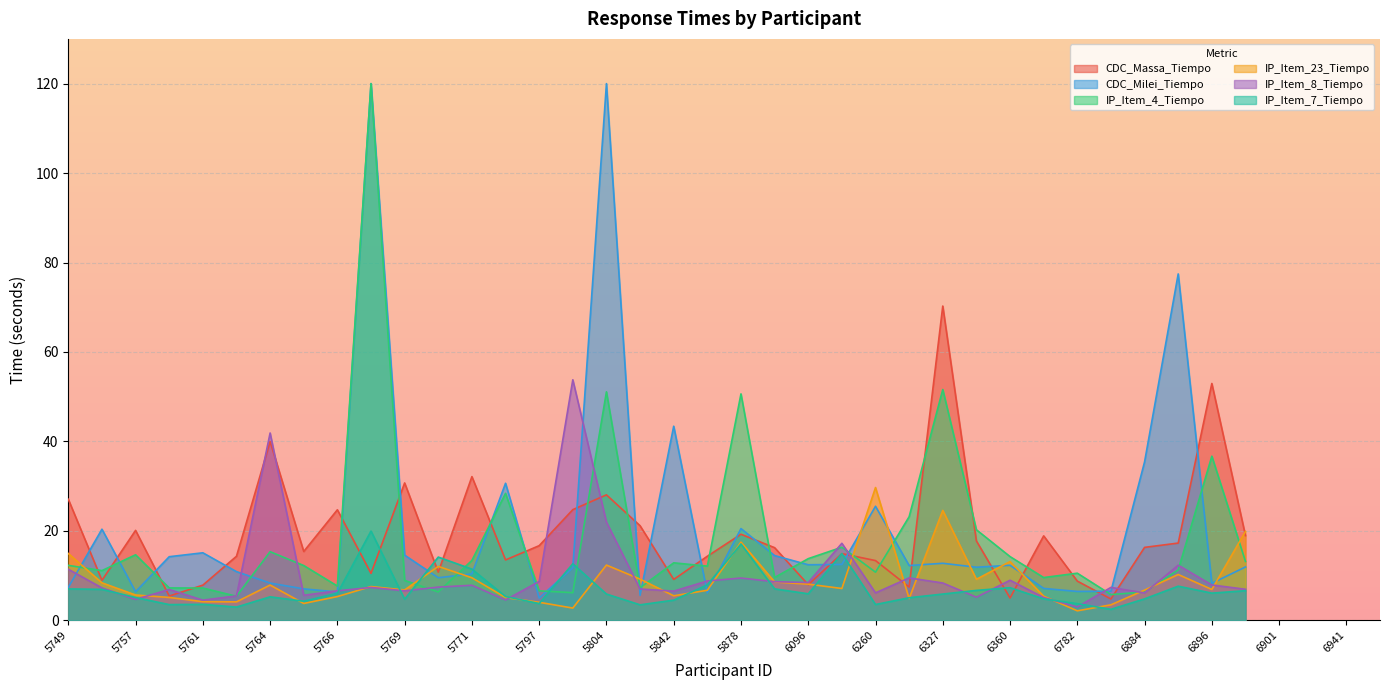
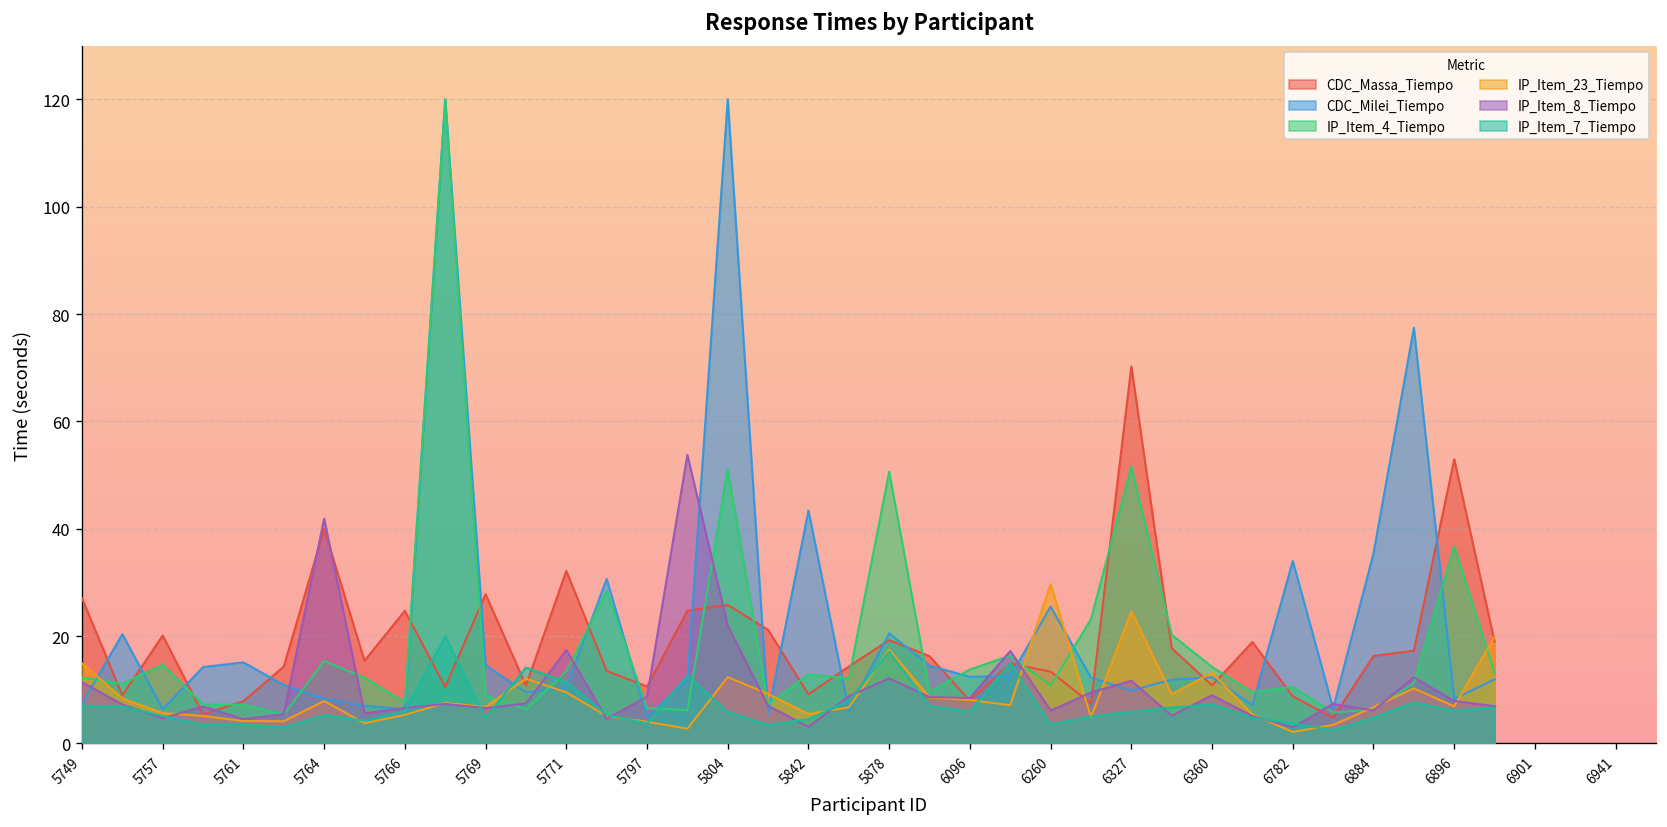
  {
    "CDC_Massa_Tiempo": {
      "5749": 27,
      "5757": 20,
      "5761": 8,
      "5764": 40,
      "5766": 25,
-     "5769": 31,
+     "5769": 28,
      "5771": 32,
-     "5797": 17,
-     "5804": 28,
+     "5797": 11,
+     "5804": 26,
      "5842": 9,
      "5878": 19,
      "6260": 13,
      "6327": 70,
-     "6360": 5,
+     "6360": 11,
      "6782": 9,
      "6884": 16,
      "6896": 53
    },
    "CDC_Milei_Tiempo": {
      "5757": 6,
      "5761": 15,
      "5769": 15,
      "5771": 10,
      "5797": 5,
      "5804": 120,
      "5842": 43,
      "5878": 21,
      "6096": 12,
      "6260": 25,
-     "6327": 13,
+     "6327": 10,
      "6360": 12,
-     "6782": 6,
+     "6782": 34,
      "6884": 35
    },
    "IP_Item_23_Tiempo": {
      "5749": 15,
      "5766": 5,
      "5771": 10,
      "5804": 12,
      "5842": 5,
      "6260": 30,
      "6327": 25,
      "6360": 13,
      "6782": 2,
      "6896": 7
    },
    "IP_Item_8_Tiempo": {
      "5749": 11,
      "5764": 42,
-     "5771": 8,
+     "5771": 17,
      "5797": 9,
      "5804": 22,
-     "5842": 7,
-     "5878": 9,
+     "5842": 3,
+     "5878": 12,
      "6260": 6,
-     "6327": 8,
+     "6327": 12,
      "6360": 9,
      "6782": 3
    }
  }
